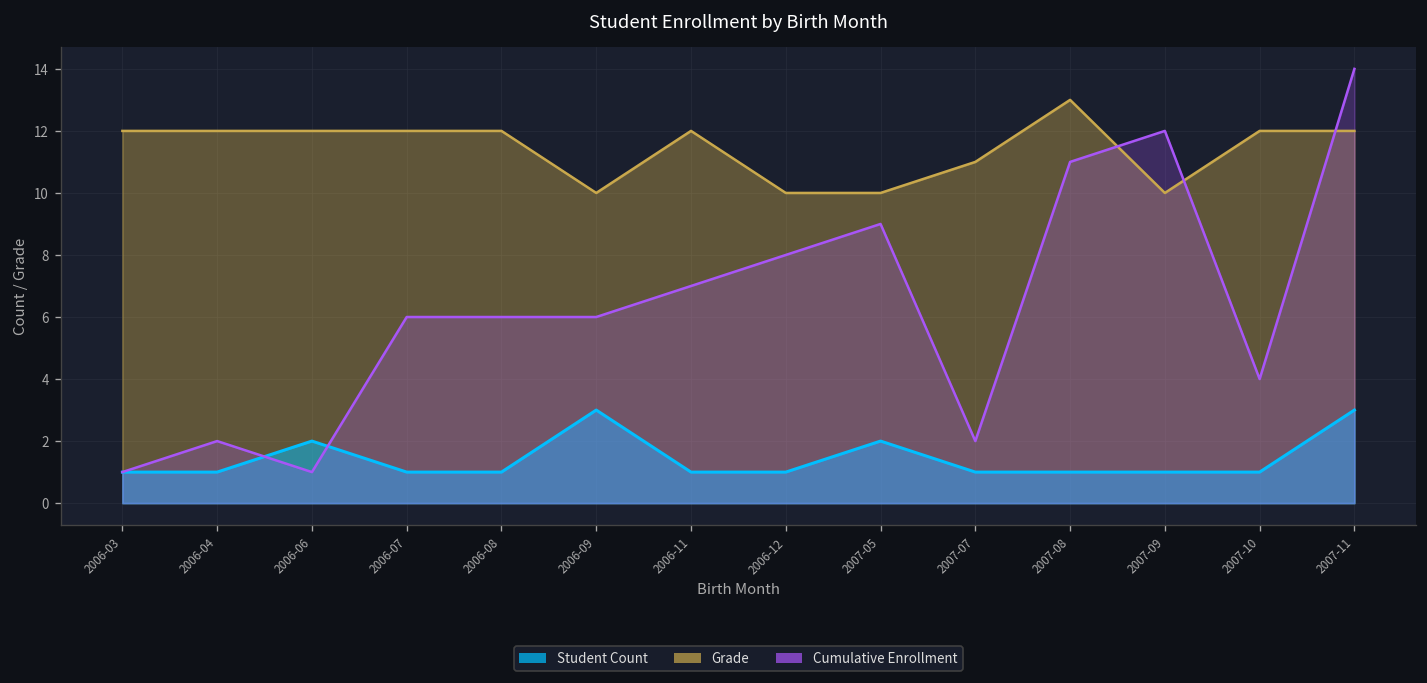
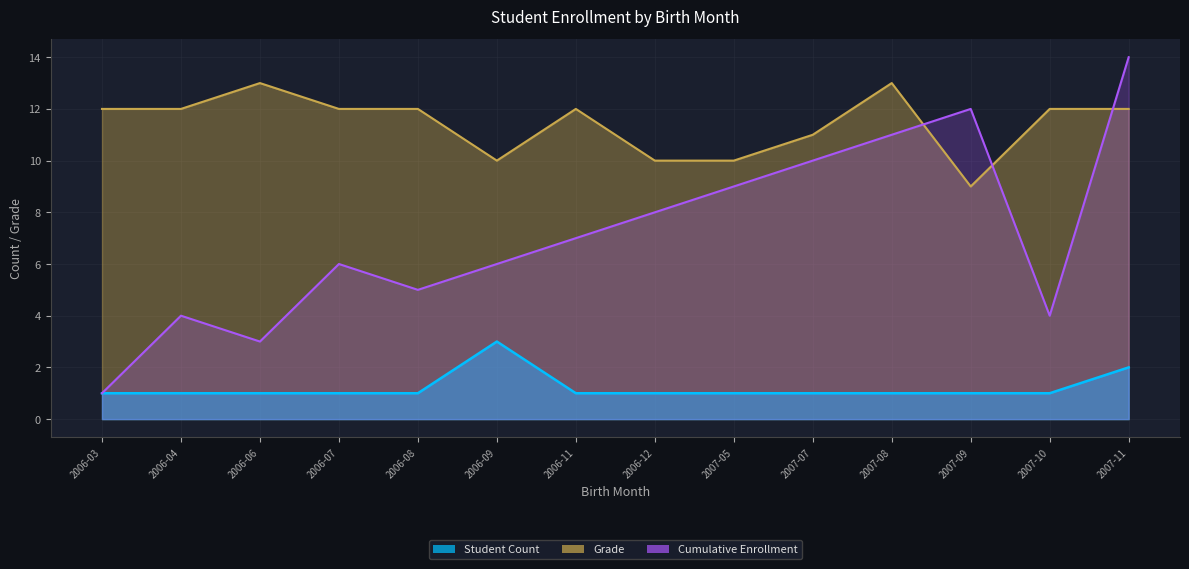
  {
    "Grade": {
      "2006-03": 12,
      "2006-04": 12,
-     "2006-06": 12,
+     "2006-06": 13,
      "2006-07": 12,
      "2006-08": 12,
      "2006-09": 10,
      "2006-11": 12,
      "2006-12": 10,
      "2007-05": 10,
      "2007-07": 11,
      "2007-08": 13,
-     "2007-09": 10,
+     "2007-09": 9,
      "2007-10": 12,
      "2007-11": 12
    },
    "Student Count": {
      "2006-04": 1,
-     "2006-06": 2,
+     "2006-06": 1,
      "2006-07": 1,
      "2006-08": 1,
      "2006-09": 3,
      "2006-11": 1,
      "2006-12": 1,
-     "2007-05": 2,
+     "2007-05": 1,
      "2007-07": 1,
      "2007-08": 1,
      "2007-09": 1,
      "2007-10": 1,
-     "2007-11": 3
+     "2007-11": 2
    },
    "Cumulative Enrollment": {
-     "2006-04": 2,
-     "2006-06": 1,
+     "2006-04": 4,
+     "2006-06": 3,
      "2006-07": 6,
-     "2006-08": 6,
+     "2006-08": 5,
      "2006-09": 6,
      "2006-11": 7,
      "2006-12": 8,
      "2007-05": 9,
-     "2007-07": 2,
+     "2007-07": 10,
      "2007-08": 11,
      "2007-09": 12,
      "2007-10": 4,
      "2007-11": 14
    }
  }
